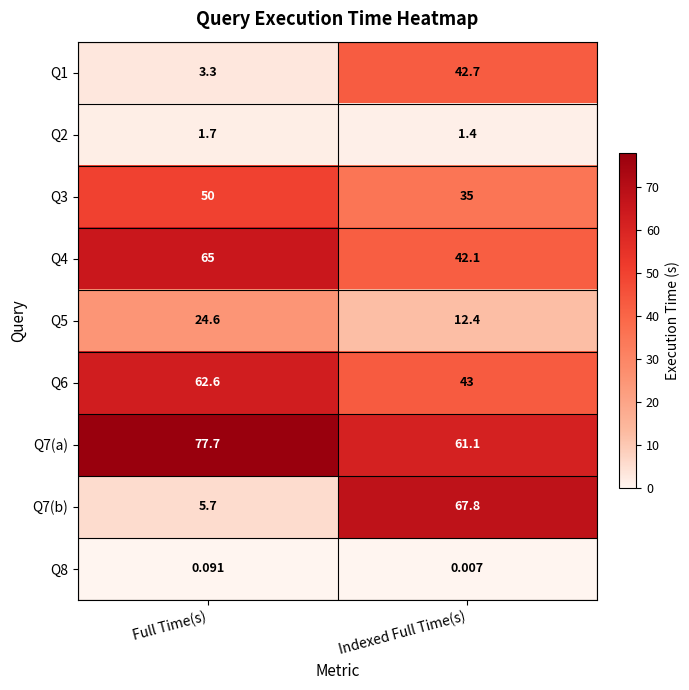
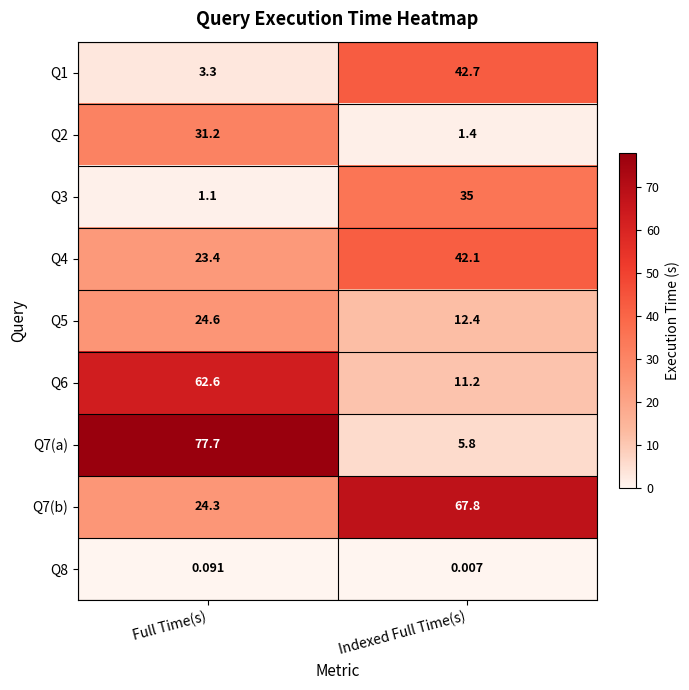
  {
    "Q1": {
      "Full Time(s)": 3.3,
      "Indexed Full Time(s)": 42.7
    },
    "Q2": {
-     "Full Time(s)": 1.7,
+     "Full Time(s)": 31.2,
      "Indexed Full Time(s)": 1.4
    },
    "Q3": {
-     "Full Time(s)": 50,
+     "Full Time(s)": 1.1,
      "Indexed Full Time(s)": 35
    },
    "Q4": {
-     "Full Time(s)": 65,
+     "Full Time(s)": 23.4,
      "Indexed Full Time(s)": 42.1
    },
    "Q5": {
      "Full Time(s)": 24.6,
      "Indexed Full Time(s)": 12.4
    },
    "Q6": {
      "Full Time(s)": 62.6,
-     "Indexed Full Time(s)": 43
+     "Indexed Full Time(s)": 11.2
    },
    "Q7(a)": {
      "Full Time(s)": 77.7,
-     "Indexed Full Time(s)": 61.1
+     "Indexed Full Time(s)": 5.8
    },
    "Q7(b)": {
-     "Full Time(s)": 5.7,
+     "Full Time(s)": 24.3,
      "Indexed Full Time(s)": 67.8
    },
    "Q8": {
      "Full Time(s)": 0.091,
      "Indexed Full Time(s)": 0.007
    }
  }
